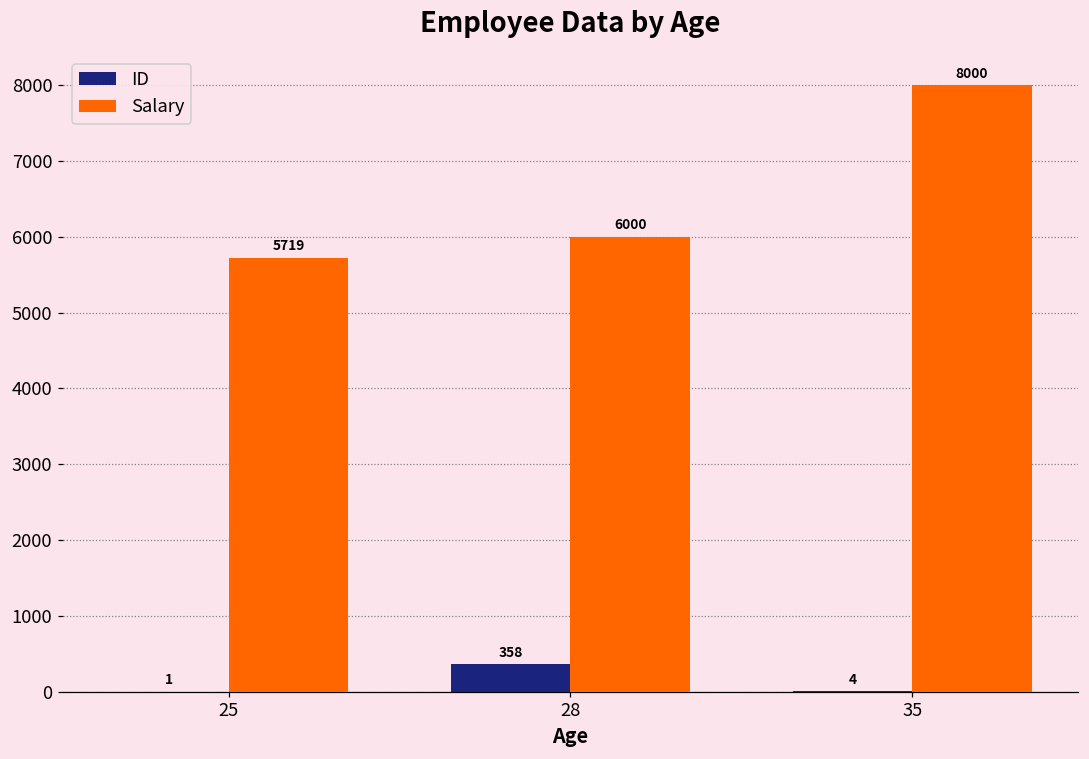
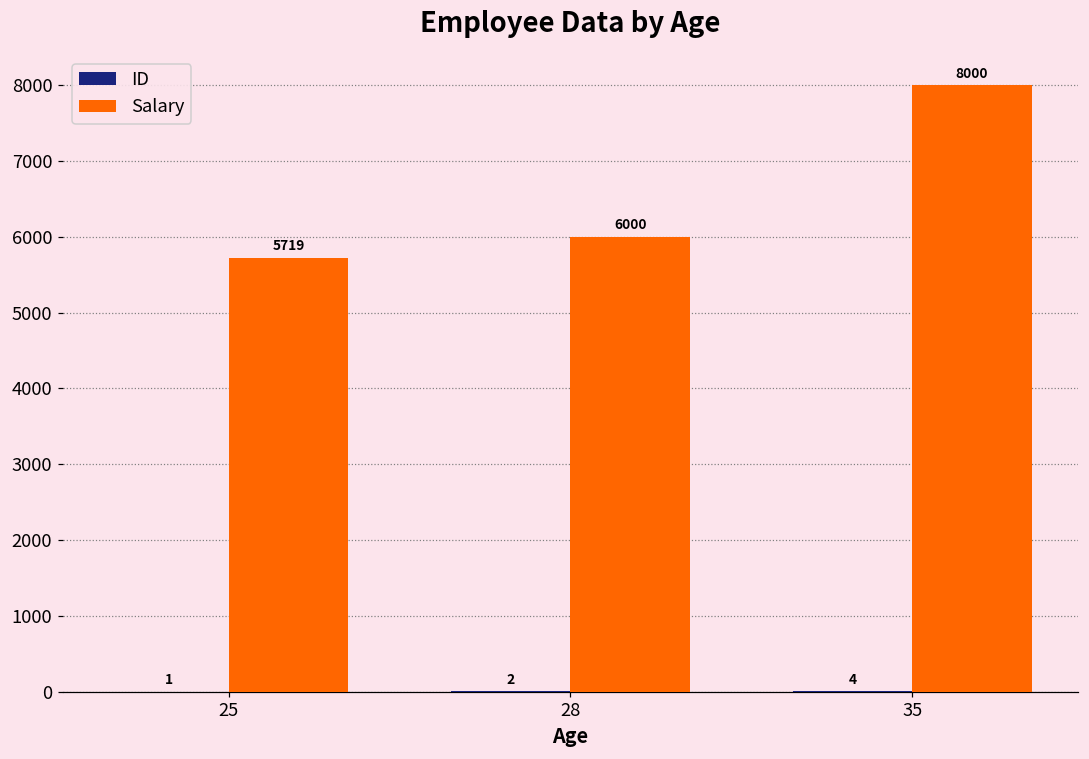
  {
    "ID": {
      "25": 1,
-     "28": 358,
+     "28": 2,
      "35": 4
    },
    "Salary": {
      "25": 5719,
      "28": 6000,
      "35": 8000
    }
  }
